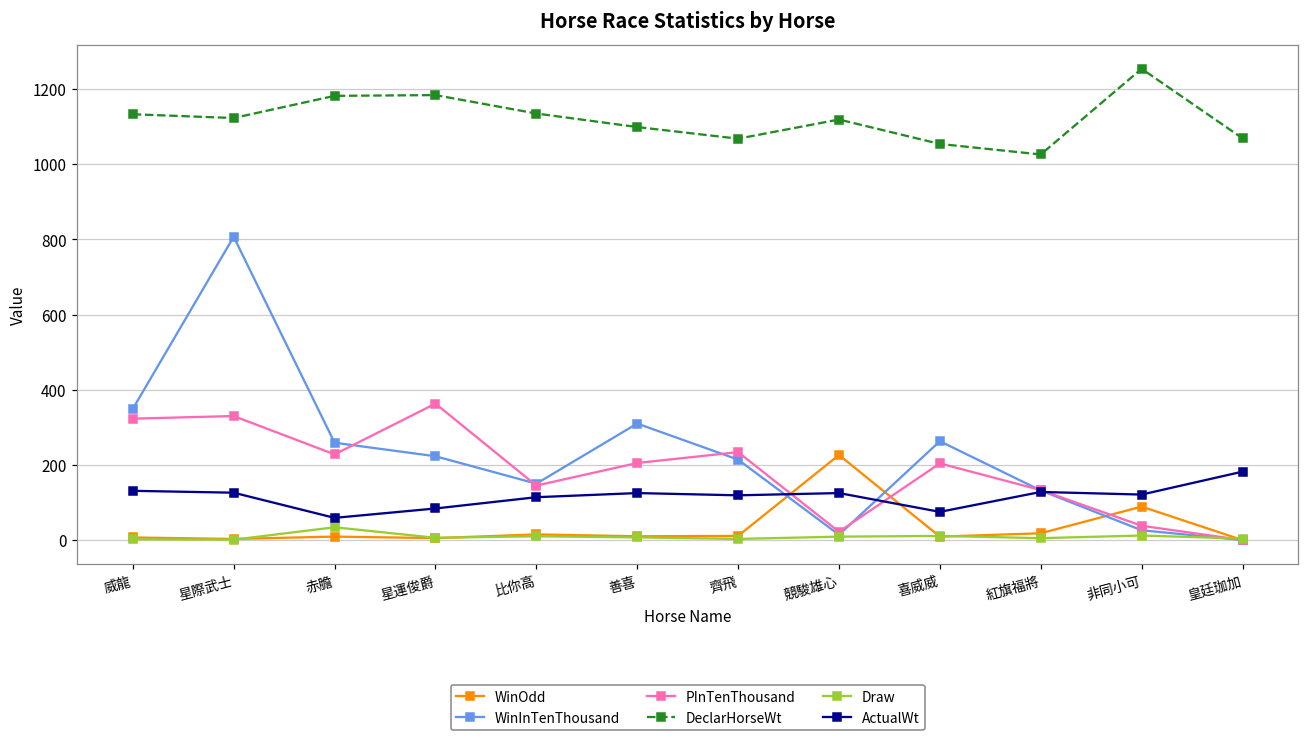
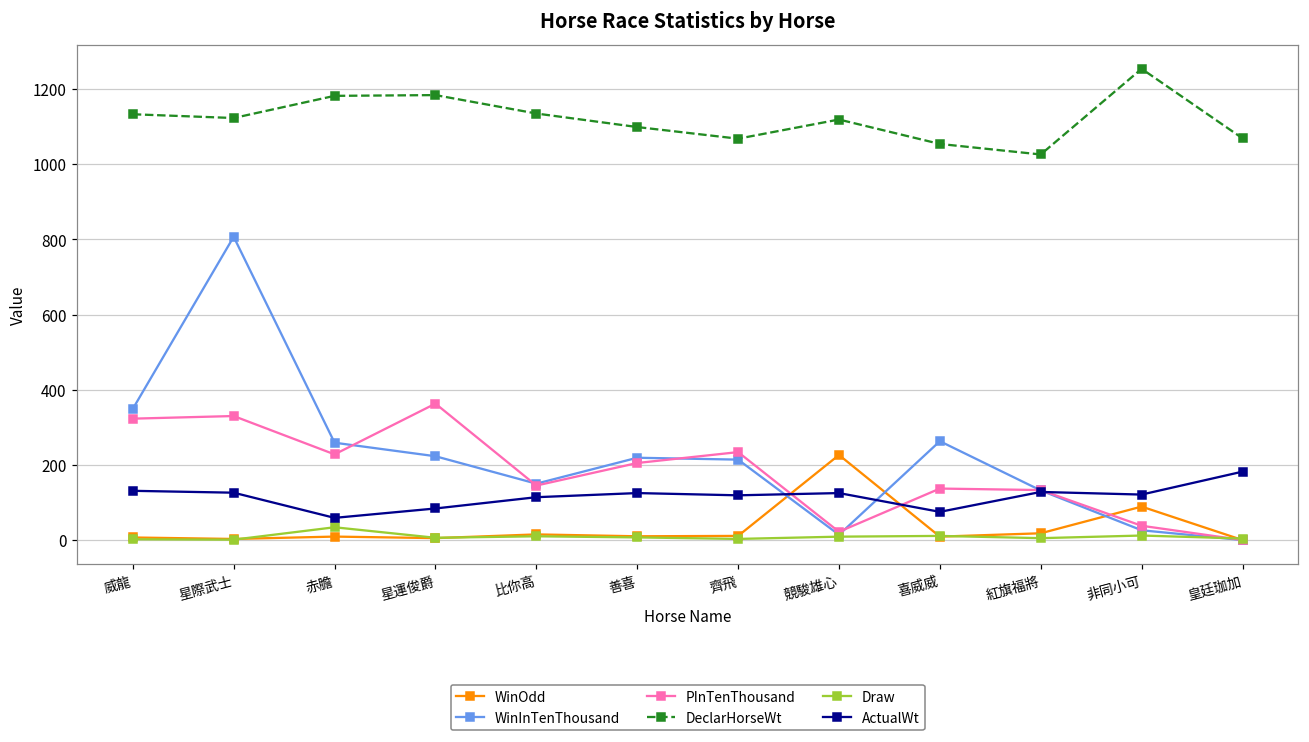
  {
    "WinOdd": {
      "赤膽": 10,
      "齊飛": 10,
      "競駿雄心": 230,
      "紅旗福將": 20,
      "非同小可": 90
    },
    "WinInTenThousand": {
      "威龍": 350,
      "星際武士": 810,
      "赤膽": 260,
      "星運俊爵": 220,
-     "善喜": 310,
+     "善喜": 220,
      "齊飛": 210,
      "喜威威": 260,
      "非同小可": 30
    },
    "PInTenThousand": {
      "威龍": 320,
      "星際武士": 330,
      "赤膽": 230,
      "星運俊爵": 360,
      "善喜": 210,
      "齊飛": 230,
      "競駿雄心": 20,
-     "喜威威": 200,
+     "喜威威": 140,
      "非同小可": 40
    },
    "DeclarHorseWt": {
      "威龍": 1130,
      "星際武士": 1120,
      "赤膽": 1180,
      "星運俊爵": 1180,
      "比你高": 1140,
      "善喜": 1100,
      "齊飛": 1070,
      "競駿雄心": 1120,
      "喜威威": 1050,
      "紅旗福將": 1030,
      "非同小可": 1250,
      "皇廷珈加": 1070
    },
    "Draw": {
      "赤膽": 30,
      "齊飛": 0,
      "紅旗福將": 10,
      "非同小可": 10
    },
    "ActualWt": {
      "威龍": 130,
      "星際武士": 130,
      "赤膽": 60,
      "星運俊爵": 80,
      "比你高": 110,
      "善喜": 130,
      "齊飛": 120,
      "競駿雄心": 130,
      "喜威威": 80,
      "非同小可": 120,
      "皇廷珈加": 180
    }
  }
